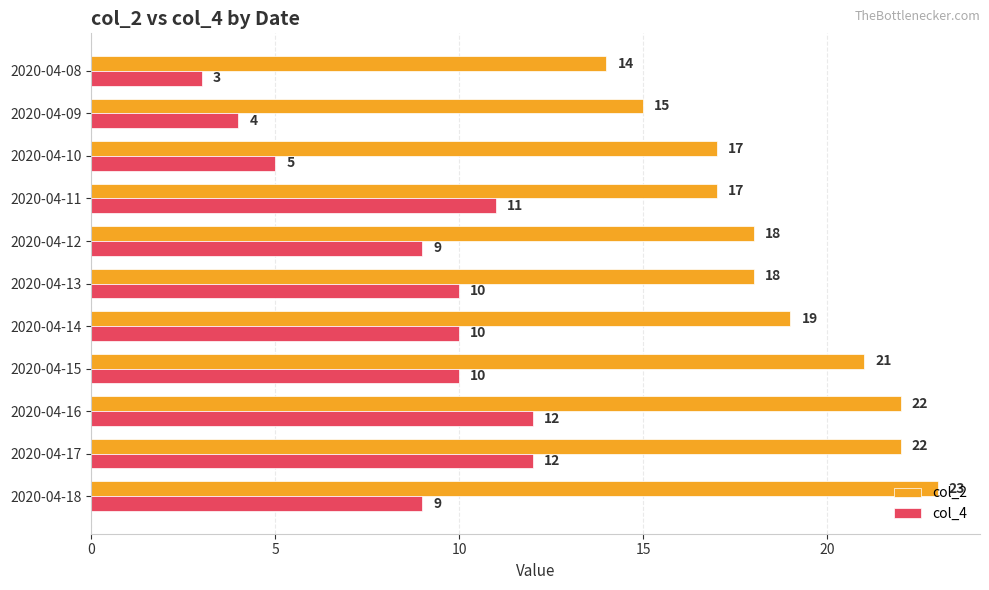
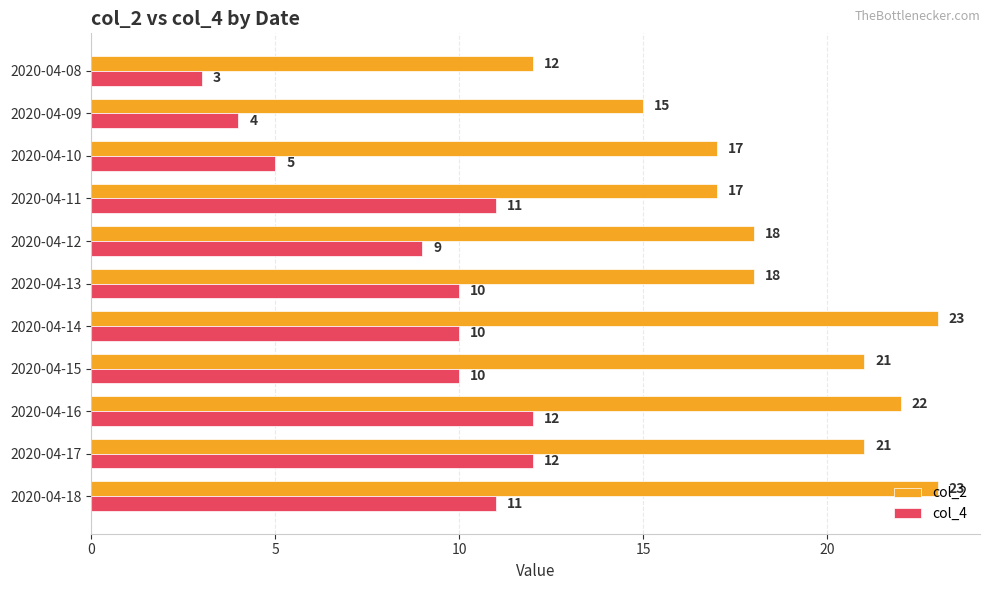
  {
    "col_2": {
-     "2020-04-08": 14,
+     "2020-04-08": 12,
      "2020-04-09": 15,
      "2020-04-10": 17,
      "2020-04-11": 17,
      "2020-04-12": 18,
      "2020-04-13": 18,
-     "2020-04-14": 19,
+     "2020-04-14": 23,
      "2020-04-15": 21,
      "2020-04-16": 22,
-     "2020-04-17": 22,
+     "2020-04-17": 21,
      "2020-04-18": 23
    },
    "col_4": {
      "2020-04-08": 3,
      "2020-04-09": 4,
      "2020-04-10": 5,
      "2020-04-11": 11,
      "2020-04-12": 9,
      "2020-04-13": 10,
      "2020-04-14": 10,
      "2020-04-15": 10,
      "2020-04-16": 12,
      "2020-04-17": 12,
-     "2020-04-18": 9
+     "2020-04-18": 11
    }
  }
